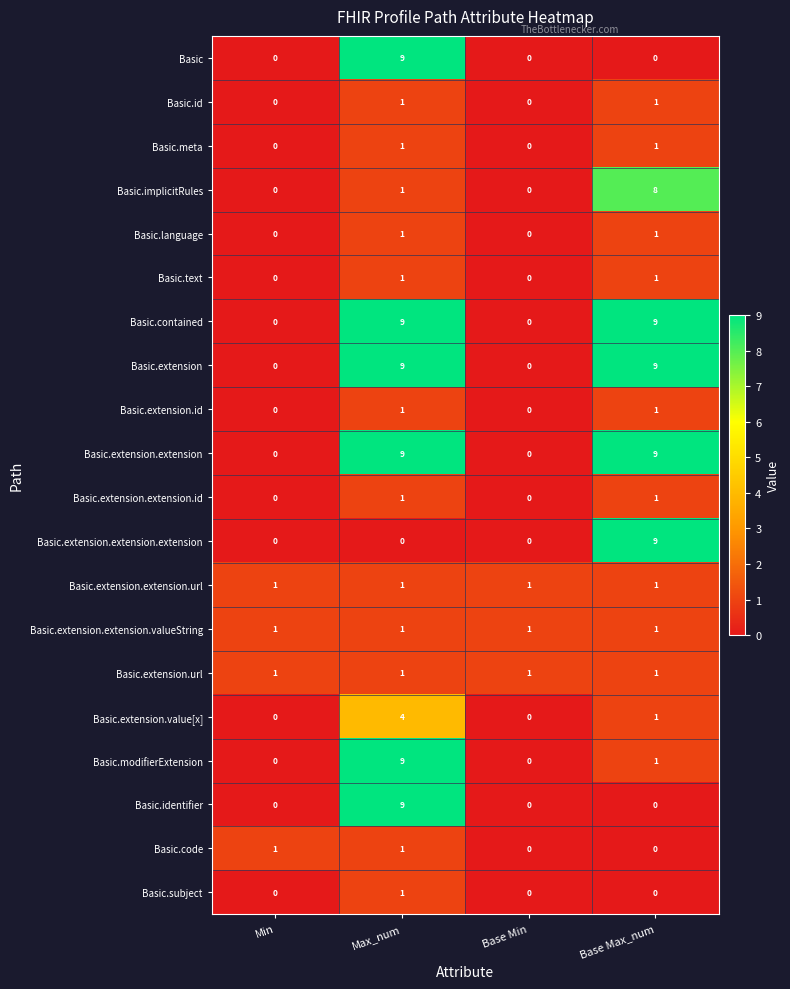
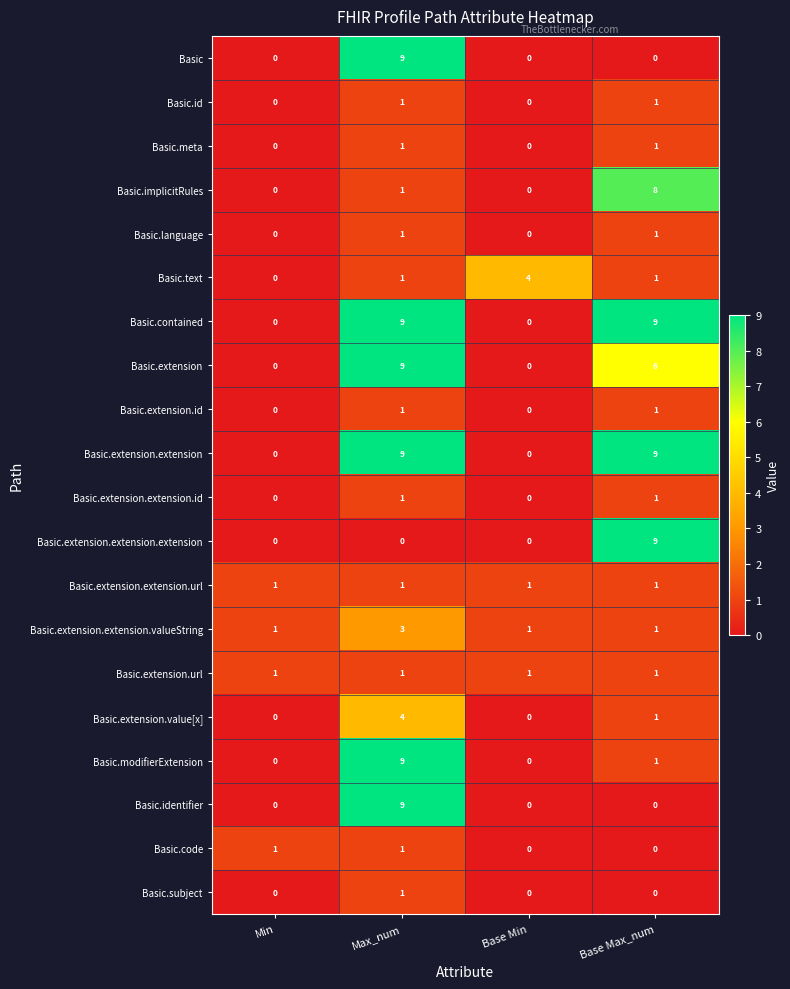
  {
    "Basic": {
      "Min": 0,
      "Max_num": 9,
      "Base Min": 0,
      "Base Max_num": 0
    },
    "Basic.id": {
      "Min": 0,
      "Max_num": 1,
      "Base Min": 0,
      "Base Max_num": 1
    },
    "Basic.meta": {
      "Min": 0,
      "Max_num": 1,
      "Base Min": 0,
      "Base Max_num": 1
    },
    "Basic.implicitRules": {
      "Min": 0,
      "Max_num": 1,
      "Base Min": 0,
      "Base Max_num": 8
    },
    "Basic.language": {
      "Min": 0,
      "Max_num": 1,
      "Base Min": 0,
      "Base Max_num": 1
    },
    "Basic.text": {
      "Min": 0,
      "Max_num": 1,
-     "Base Min": 0,
+     "Base Min": 4,
      "Base Max_num": 1
    },
    "Basic.contained": {
      "Min": 0,
      "Max_num": 9,
      "Base Min": 0,
      "Base Max_num": 9
    },
    "Basic.extension": {
      "Min": 0,
      "Max_num": 9,
      "Base Min": 0,
-     "Base Max_num": 9
+     "Base Max_num": 6
    },
    "Basic.extension.id": {
      "Min": 0,
      "Max_num": 1,
      "Base Min": 0,
      "Base Max_num": 1
    },
    "Basic.extension.extension": {
      "Min": 0,
      "Max_num": 9,
      "Base Min": 0,
      "Base Max_num": 9
    },
    "Basic.extension.extension.id": {
      "Min": 0,
      "Max_num": 1,
      "Base Min": 0,
      "Base Max_num": 1
    },
    "Basic.extension.extension.extension": {
      "Min": 0,
      "Max_num": 0,
      "Base Min": 0,
      "Base Max_num": 9
    },
    "Basic.extension.extension.url": {
      "Min": 1,
      "Max_num": 1,
      "Base Min": 1,
      "Base Max_num": 1
    },
    "Basic.extension.extension.valueString": {
      "Min": 1,
-     "Max_num": 1,
+     "Max_num": 3,
      "Base Min": 1,
      "Base Max_num": 1
    },
    "Basic.extension.url": {
      "Min": 1,
      "Max_num": 1,
      "Base Min": 1,
      "Base Max_num": 1
    },
    "Basic.extension.value[x]": {
      "Min": 0,
      "Max_num": 4,
      "Base Min": 0,
      "Base Max_num": 1
    },
    "Basic.modifierExtension": {
      "Min": 0,
      "Max_num": 9,
      "Base Min": 0,
      "Base Max_num": 1
    },
    "Basic.identifier": {
      "Min": 0,
      "Max_num": 9,
      "Base Min": 0,
      "Base Max_num": 0
    },
    "Basic.code": {
      "Min": 1,
      "Max_num": 1,
      "Base Min": 0,
      "Base Max_num": 0
    },
    "Basic.subject": {
      "Min": 0,
      "Max_num": 1,
      "Base Min": 0,
      "Base Max_num": 0
    }
  }
